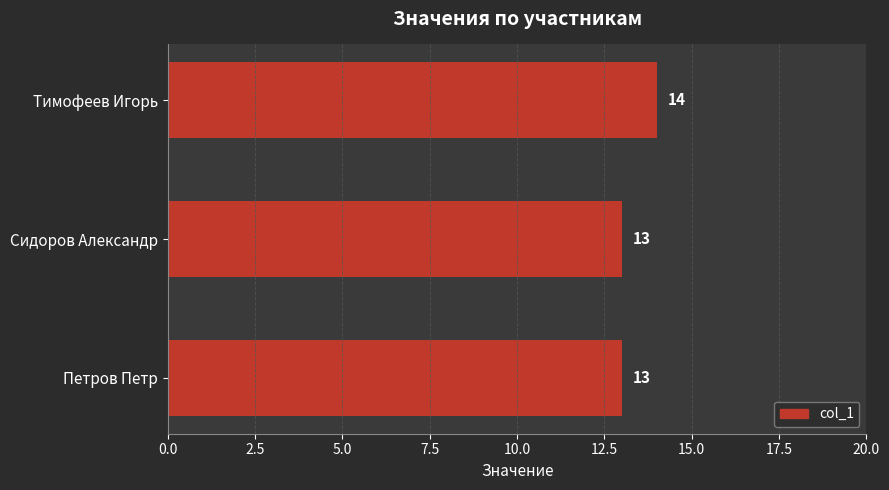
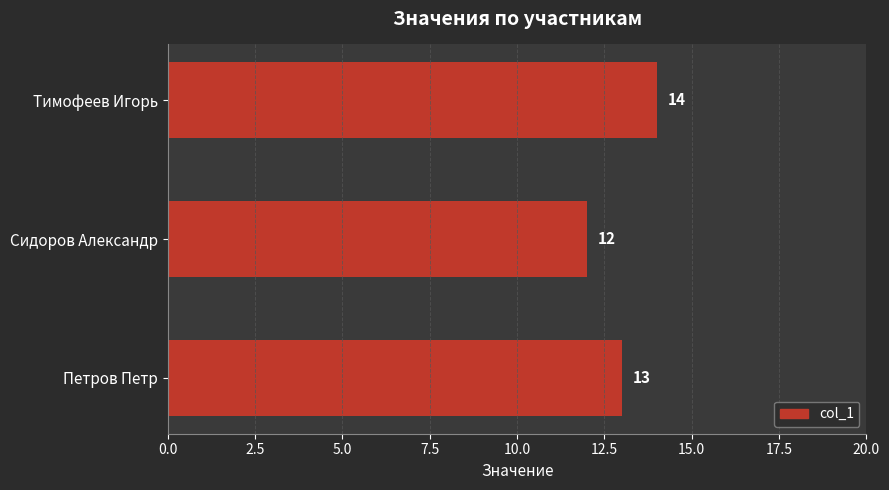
  {
    "Тимофеев Игорь": 14,
-   "Сидоров Александр": 13,
+   "Сидоров Александр": 12,
    "Петров Петр": 13
  }
